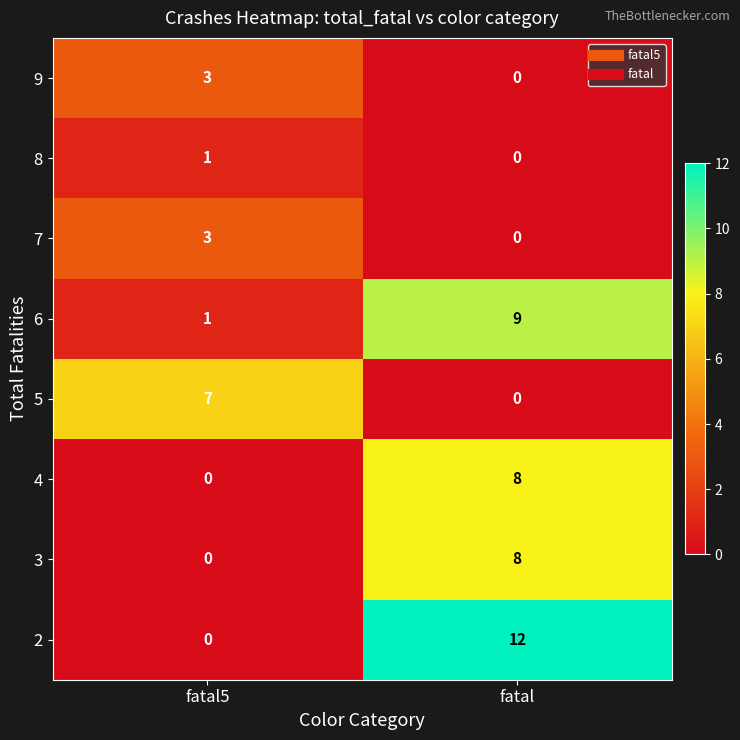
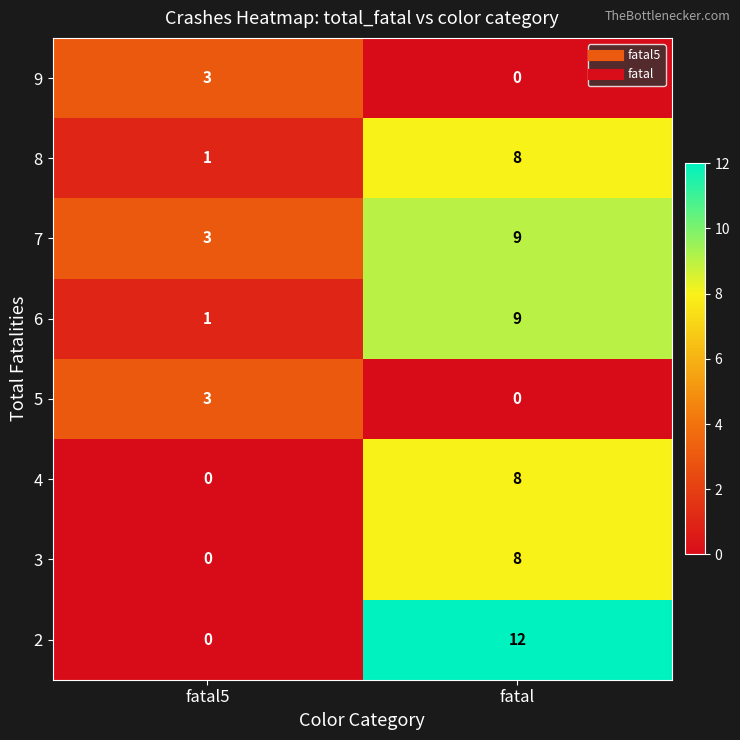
  {
    "9": {
      "fatal5": 3,
      "fatal": 0
    },
    "8": {
      "fatal5": 1,
-     "fatal": 0
+     "fatal": 8
    },
    "7": {
      "fatal5": 3,
-     "fatal": 0
+     "fatal": 9
    },
    "6": {
      "fatal5": 1,
      "fatal": 9
    },
    "5": {
-     "fatal5": 7,
+     "fatal5": 3,
      "fatal": 0
    },
    "4": {
      "fatal5": 0,
      "fatal": 8
    },
    "3": {
      "fatal5": 0,
      "fatal": 8
    },
    "2": {
      "fatal5": 0,
      "fatal": 12
    }
  }
